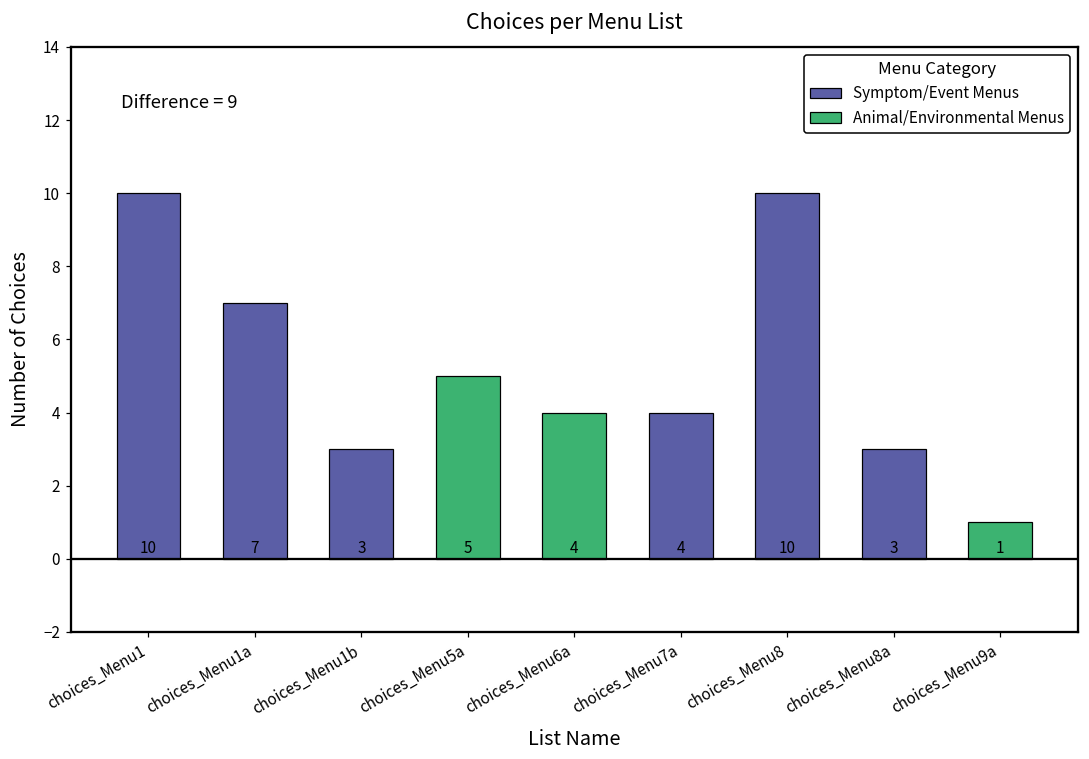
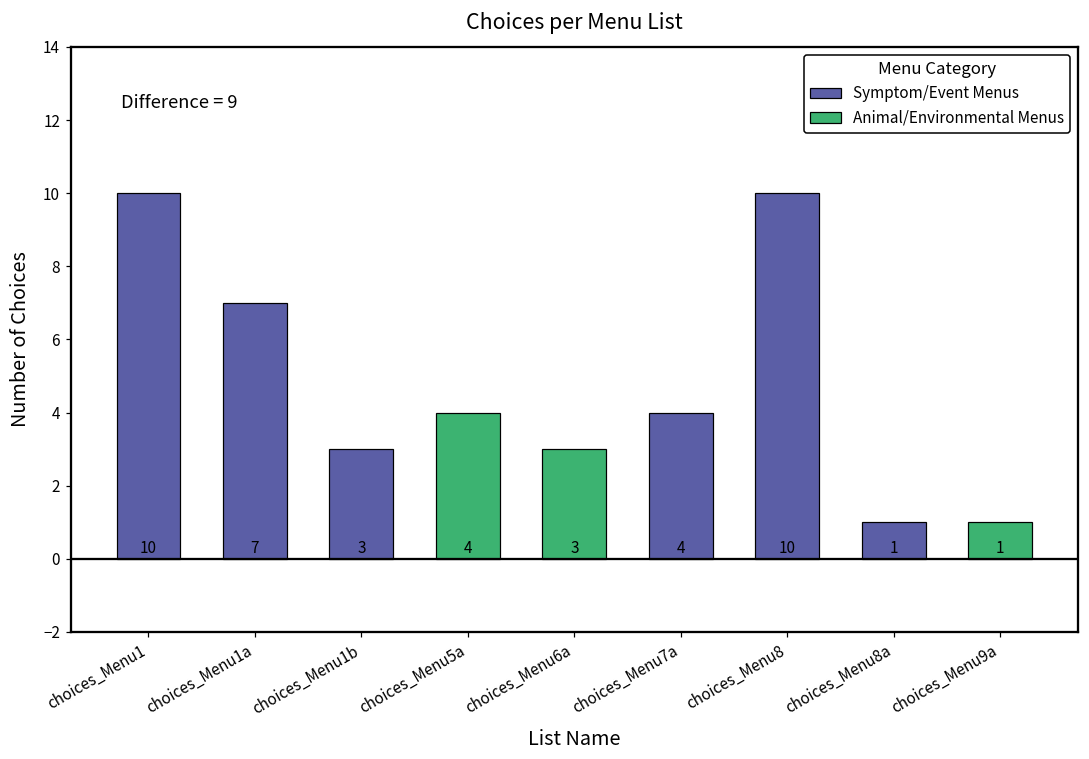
  {
    "choices_Menu1": 10,
    "choices_Menu1a": 7,
    "choices_Menu1b": 3,
-   "choices_Menu5a": 5,
-   "choices_Menu6a": 4,
+   "choices_Menu5a": 4,
+   "choices_Menu6a": 3,
    "choices_Menu7a": 4,
    "choices_Menu8": 10,
-   "choices_Menu8a": 3,
+   "choices_Menu8a": 1,
    "choices_Menu9a": 1
  }
